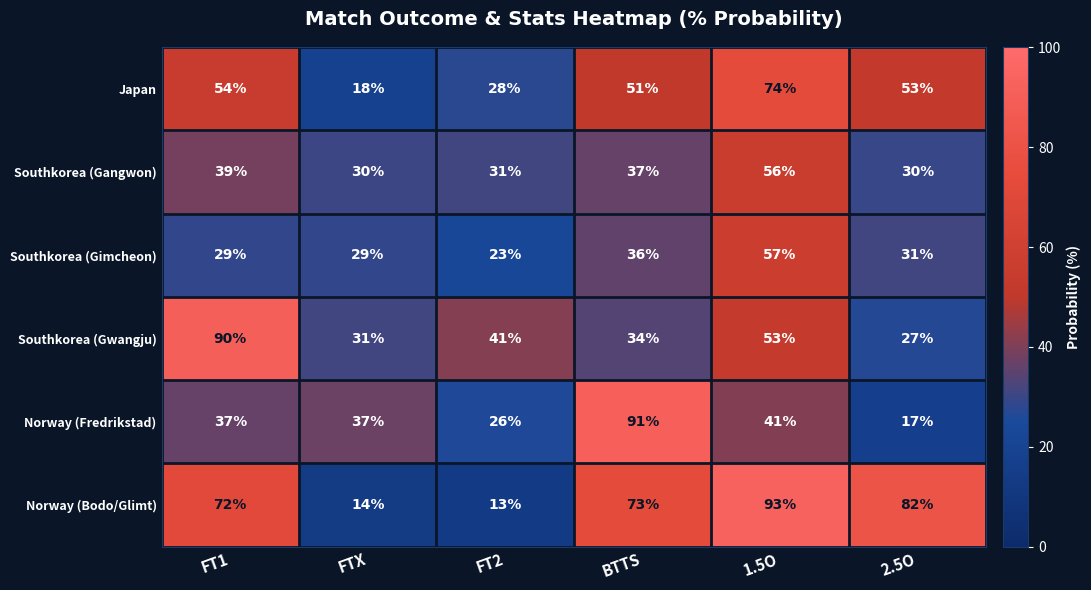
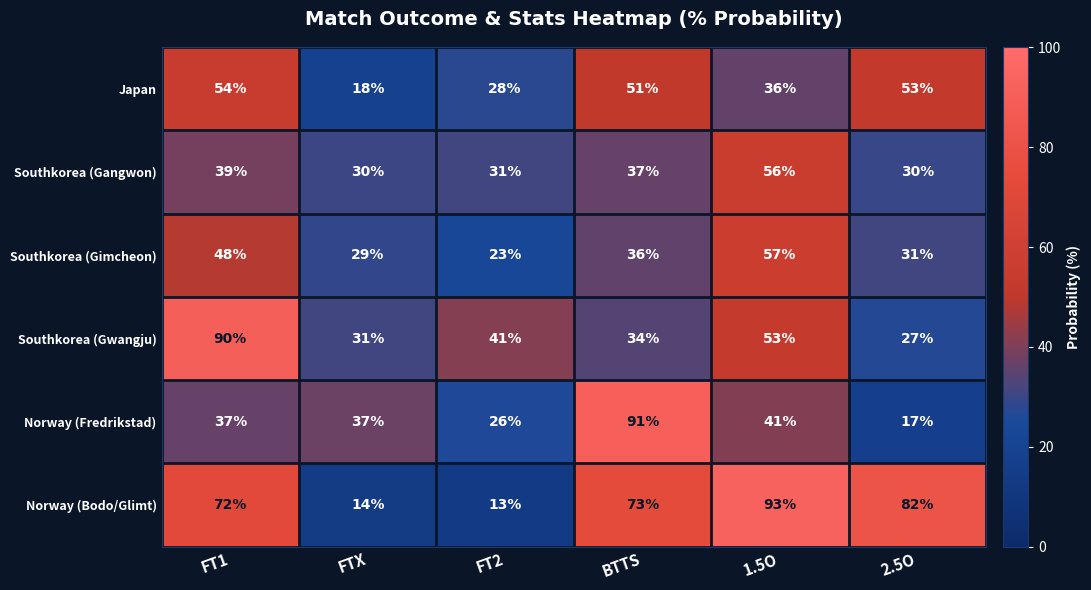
  {
    "Japan": {
      "FT1": "54%",
      "FTX": "18%",
      "FT2": "28%",
      "BTTS": "51%",
-     "1.5O": "74%",
+     "1.5O": "36%",
      "2.5O": "53%"
    },
    "Southkorea (Gangwon)": {
      "FT1": "39%",
      "FTX": "30%",
      "FT2": "31%",
      "BTTS": "37%",
      "1.5O": "56%",
      "2.5O": "30%"
    },
    "Southkorea (Gimcheon)": {
-     "FT1": "29%",
+     "FT1": "48%",
      "FTX": "29%",
      "FT2": "23%",
      "BTTS": "36%",
      "1.5O": "57%",
      "2.5O": "31%"
    },
    "Southkorea (Gwangju)": {
      "FT1": "90%",
      "FTX": "31%",
      "FT2": "41%",
      "BTTS": "34%",
      "1.5O": "53%",
      "2.5O": "27%"
    },
    "Norway (Fredrikstad)": {
      "FT1": "37%",
      "FTX": "37%",
      "FT2": "26%",
      "BTTS": "91%",
      "1.5O": "41%",
      "2.5O": "17%"
    },
    "Norway (Bodo/Glimt)": {
      "FT1": "72%",
      "FTX": "14%",
      "FT2": "13%",
      "BTTS": "73%",
      "1.5O": "93%",
      "2.5O": "82%"
    }
  }
